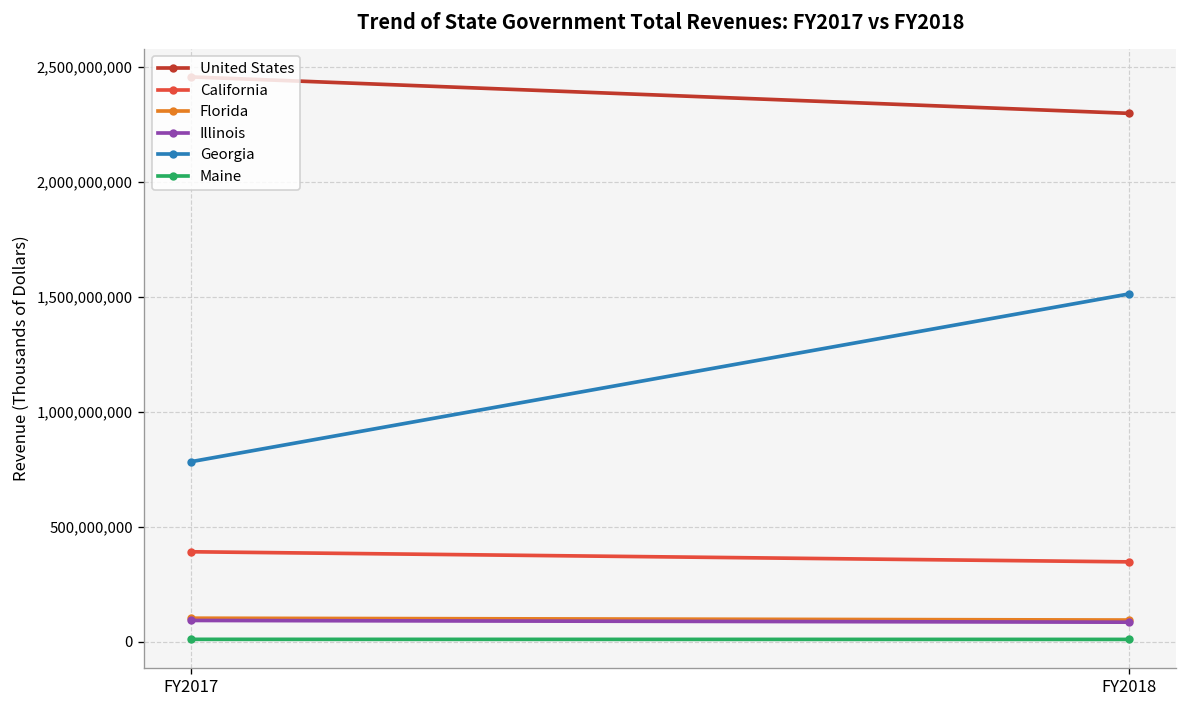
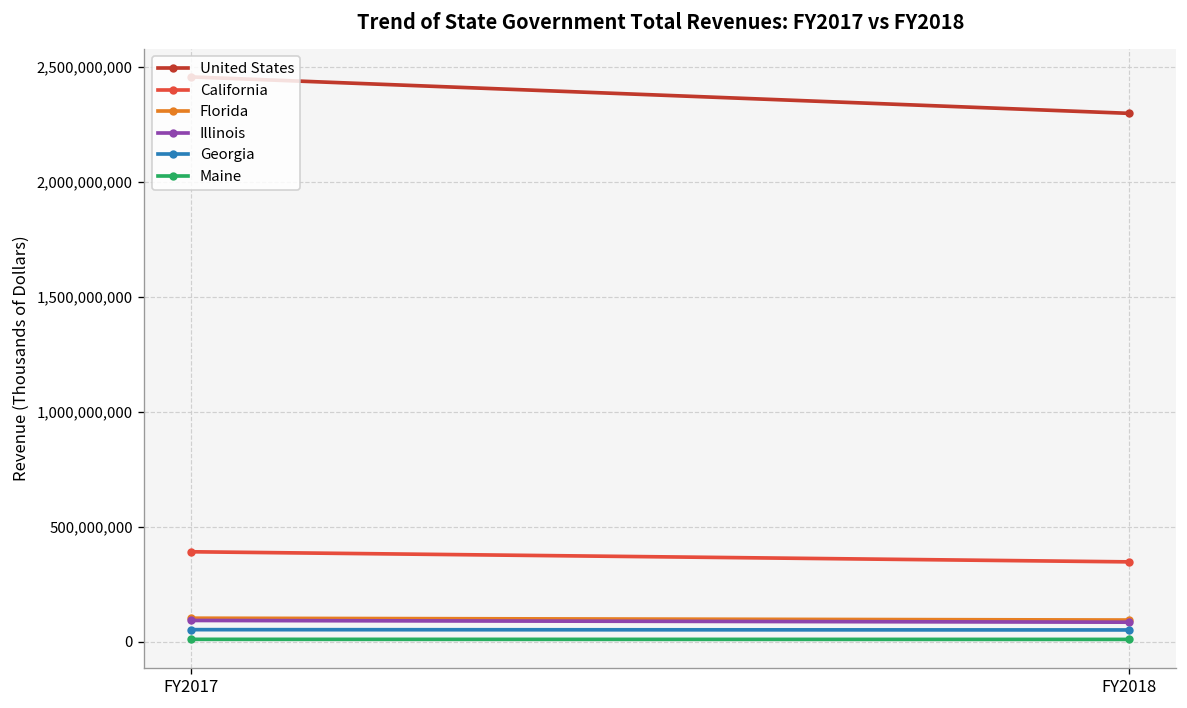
  {
    "Georgia": {
-     "FY2017": "780,000,000",
-     "FY2018": "1,510,000,000"
+     "FY2017": "50,000,000",
+     "FY2018": "50,000,000"
    },
    "Maine": {
      "FY2017": "10,000,000",
      "FY2018": "10,000,000"
    }
  }
